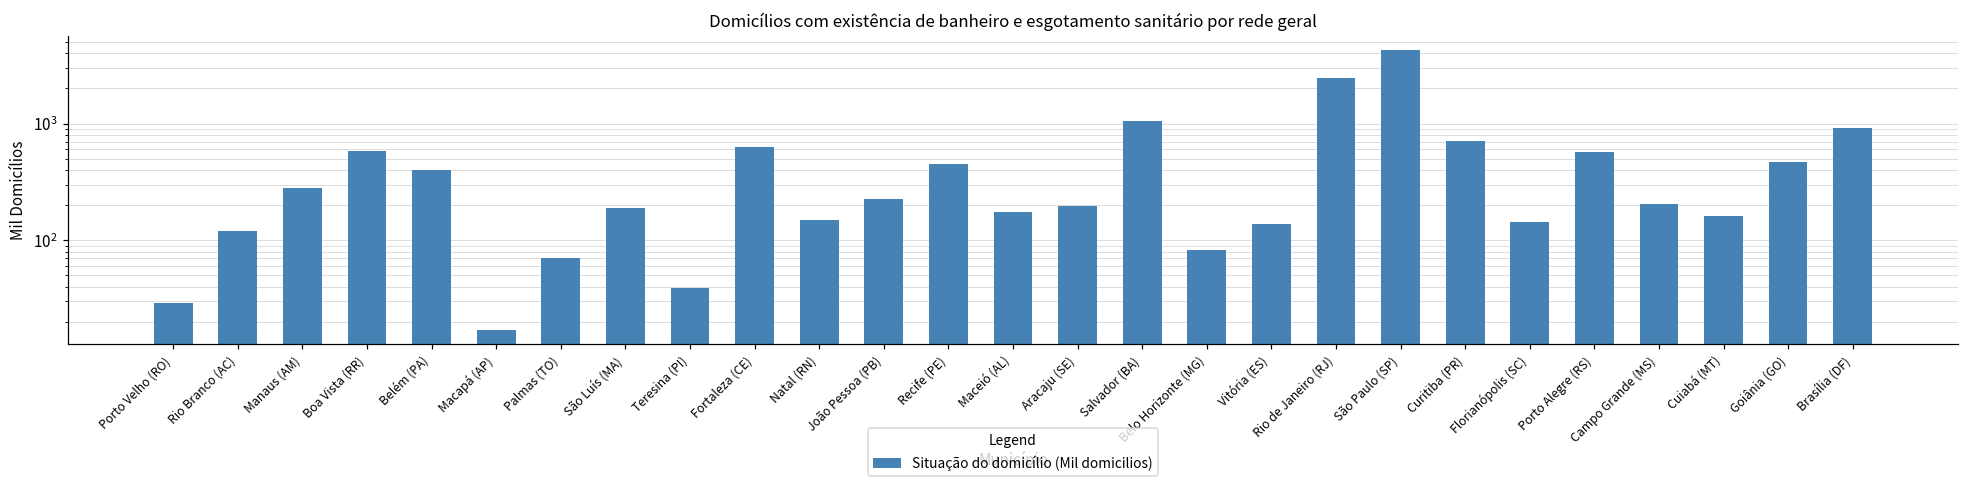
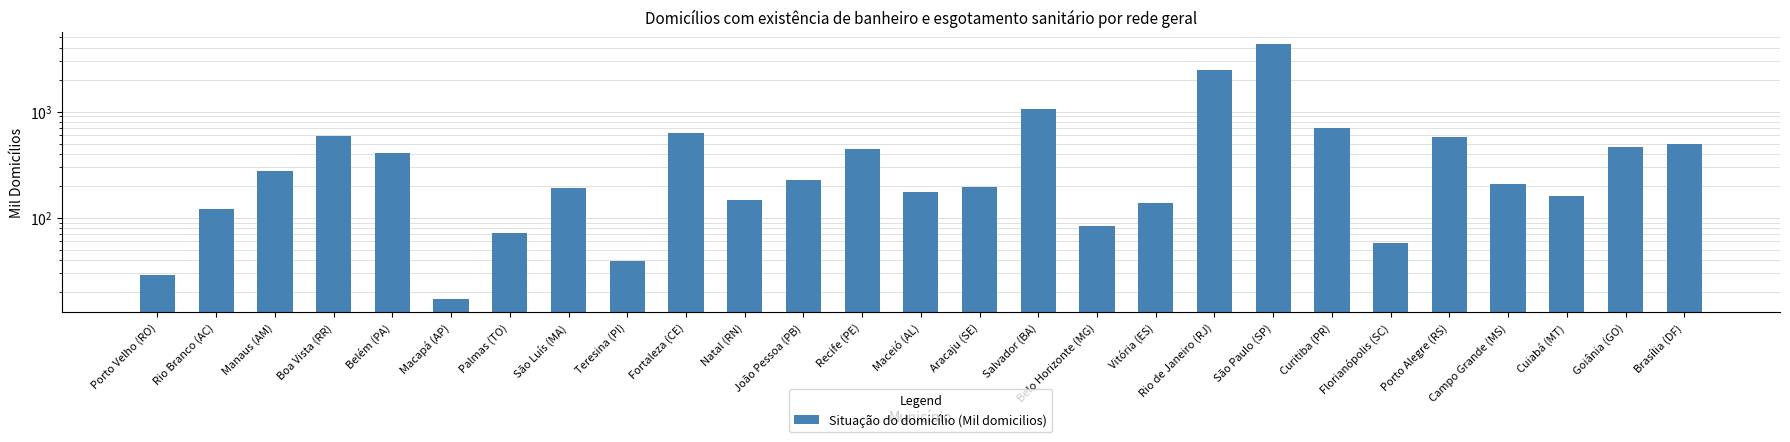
  {
    "Porto Velho (RO)": 29,
    "Rio Branco (AC)": 120,
    "Manaus (AM)": 280,
    "Boa Vista (RR)": 600,
    "Belém (PA)": 400,
    "Macapá (AP)": 17,
    "Palmas (TO)": 70,
    "São Luís (MA)": 190,
    "Teresina (PI)": 39,
    "Fortaleza (CE)": 600,
    "Natal (RN)": 150,
    "João Pessoa (PB)": 230,
    "Recife (PE)": 450,
    "Maceió (AL)": 180,
    "Aracaju (SE)": 200,
    "Salvador (BA)": 1000,
    "Belo Horizonte (MG)": 80,
    "Vitória (ES)": 140,
    "Rio de Janeiro (RJ)": 2400,
    "São Paulo (SP)": 4300,
    "Curitiba (PR)": 700,
-   "Florianópolis (SC)": 140,
+   "Florianópolis (SC)": 60,
    "Porto Alegre (RS)": 600,
    "Campo Grande (MS)": 210,
    "Cuiabá (MT)": 160,
    "Goiânia (GO)": 500,
-   "Brasília (DF)": 900
+   "Brasília (DF)": 500
  }
